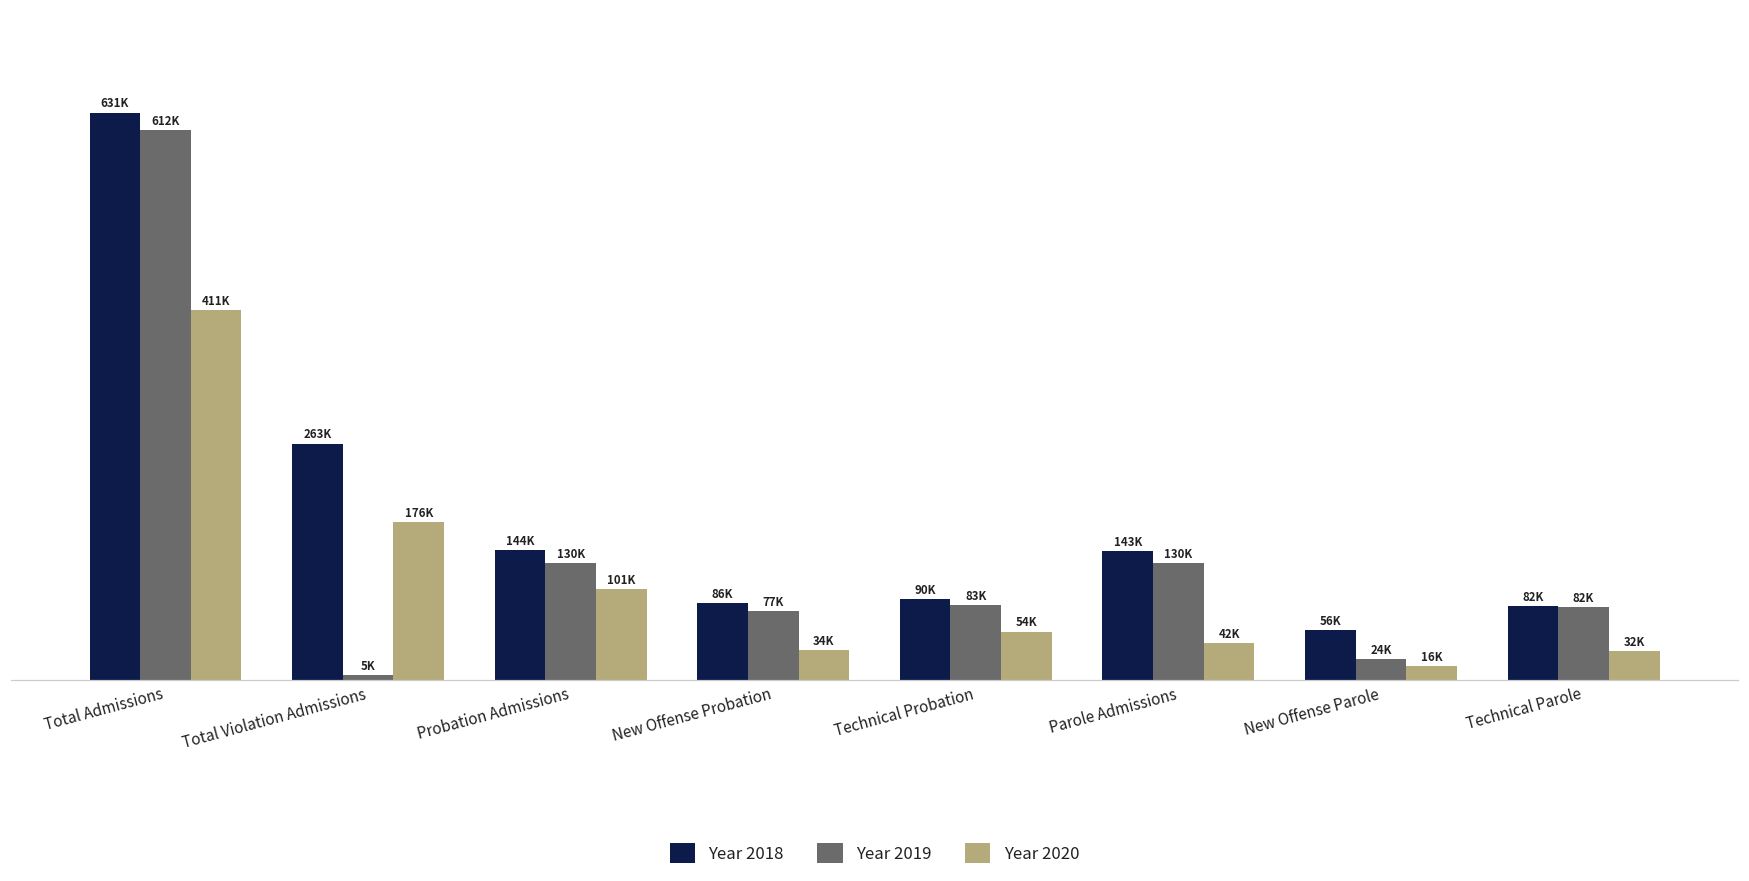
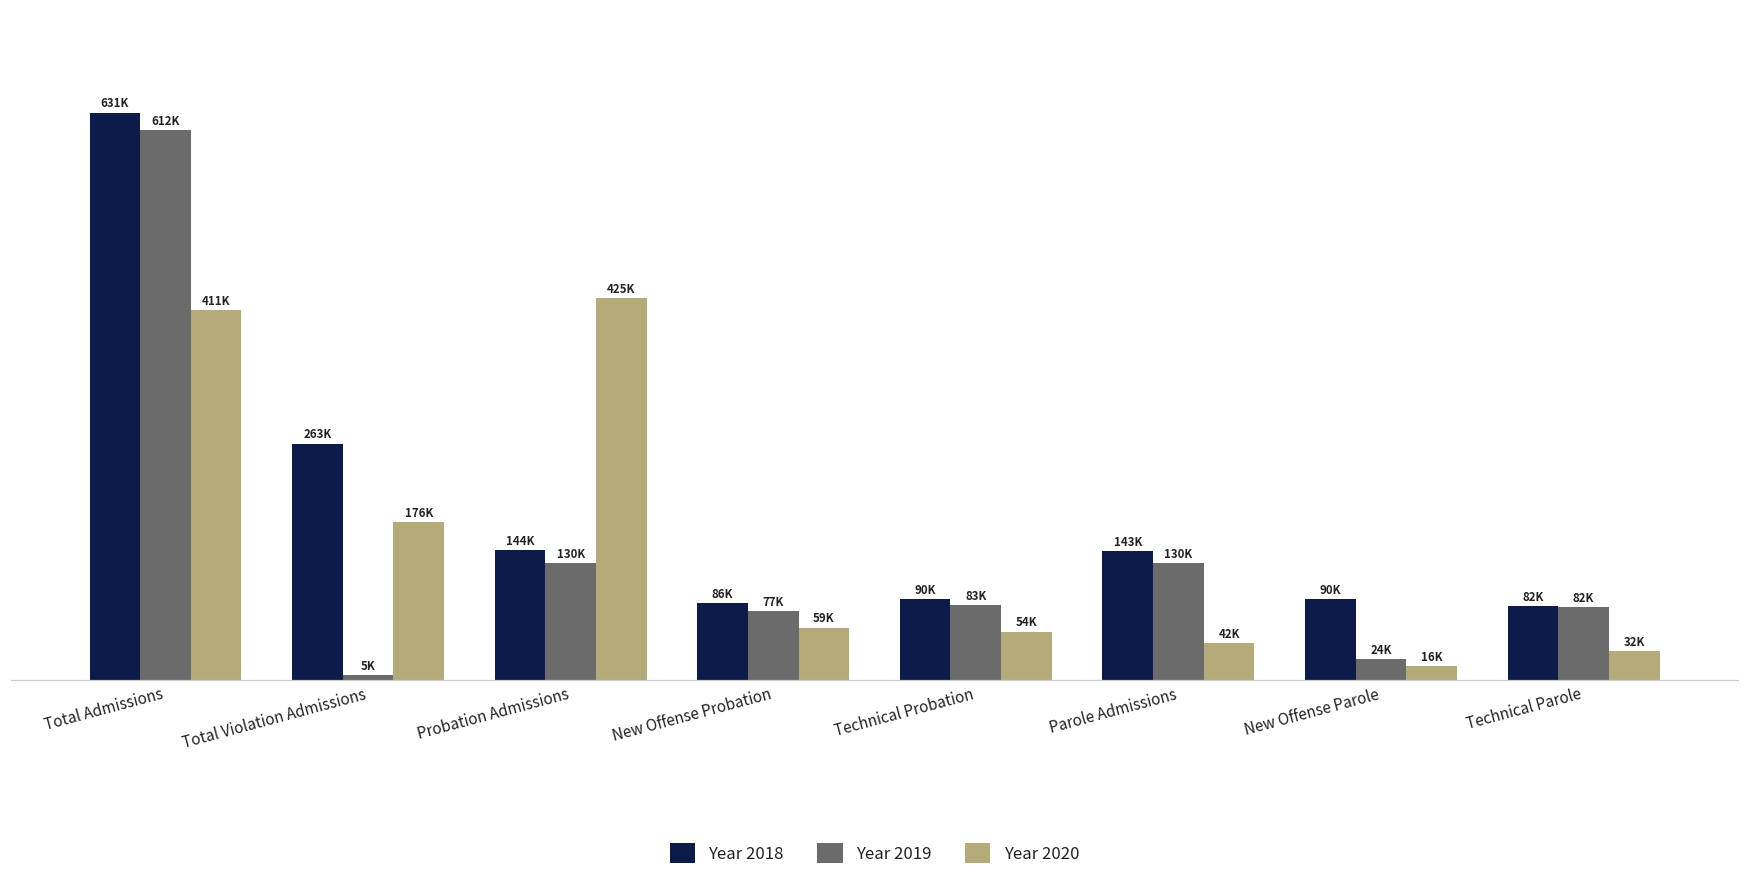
  {
    "Year 2018": {
      "Total Admissions": "631K",
      "Total Violation Admissions": "263K",
      "Probation Admissions": "144K",
      "New Offense Probation": "86K",
      "Technical Probation": "90K",
      "Parole Admissions": "143K",
-     "New Offense Parole": "56K",
+     "New Offense Parole": "90K",
      "Technical Parole": "82K"
    },
    "Year 2019": {
      "Total Admissions": "612K",
      "Total Violation Admissions": "5K",
      "Probation Admissions": "130K",
      "New Offense Probation": "77K",
      "Technical Probation": "83K",
      "Parole Admissions": "130K",
      "New Offense Parole": "24K",
      "Technical Parole": "82K"
    },
    "Year 2020": {
      "Total Admissions": "411K",
      "Total Violation Admissions": "176K",
-     "Probation Admissions": "101K",
-     "New Offense Probation": "34K",
+     "Probation Admissions": "425K",
+     "New Offense Probation": "59K",
      "Technical Probation": "54K",
      "Parole Admissions": "42K",
      "New Offense Parole": "16K",
      "Technical Parole": "32K"
    }
  }
